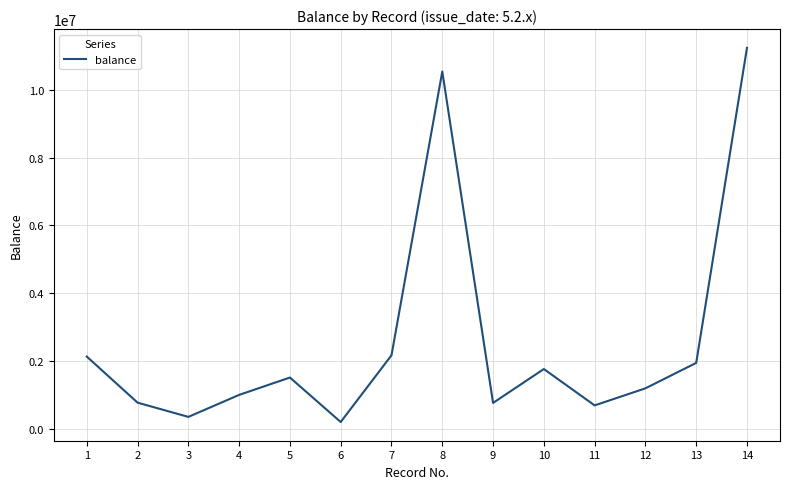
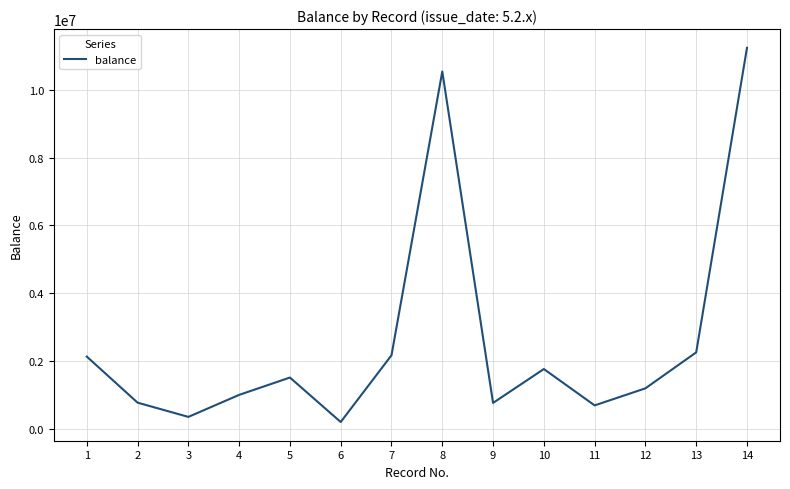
  {
    "1": 2100000,
    "2": 800000,
    "3": 400000,
    "4": 1000000,
    "5": 1500000,
    "6": 200000,
    "7": 2200000,
    "8": 10500000,
    "9": 800000,
    "10": 1800000,
    "11": 700000,
    "12": 1200000,
-   "13": 1900000,
+   "13": 2300000,
    "14": 11200000
  }
